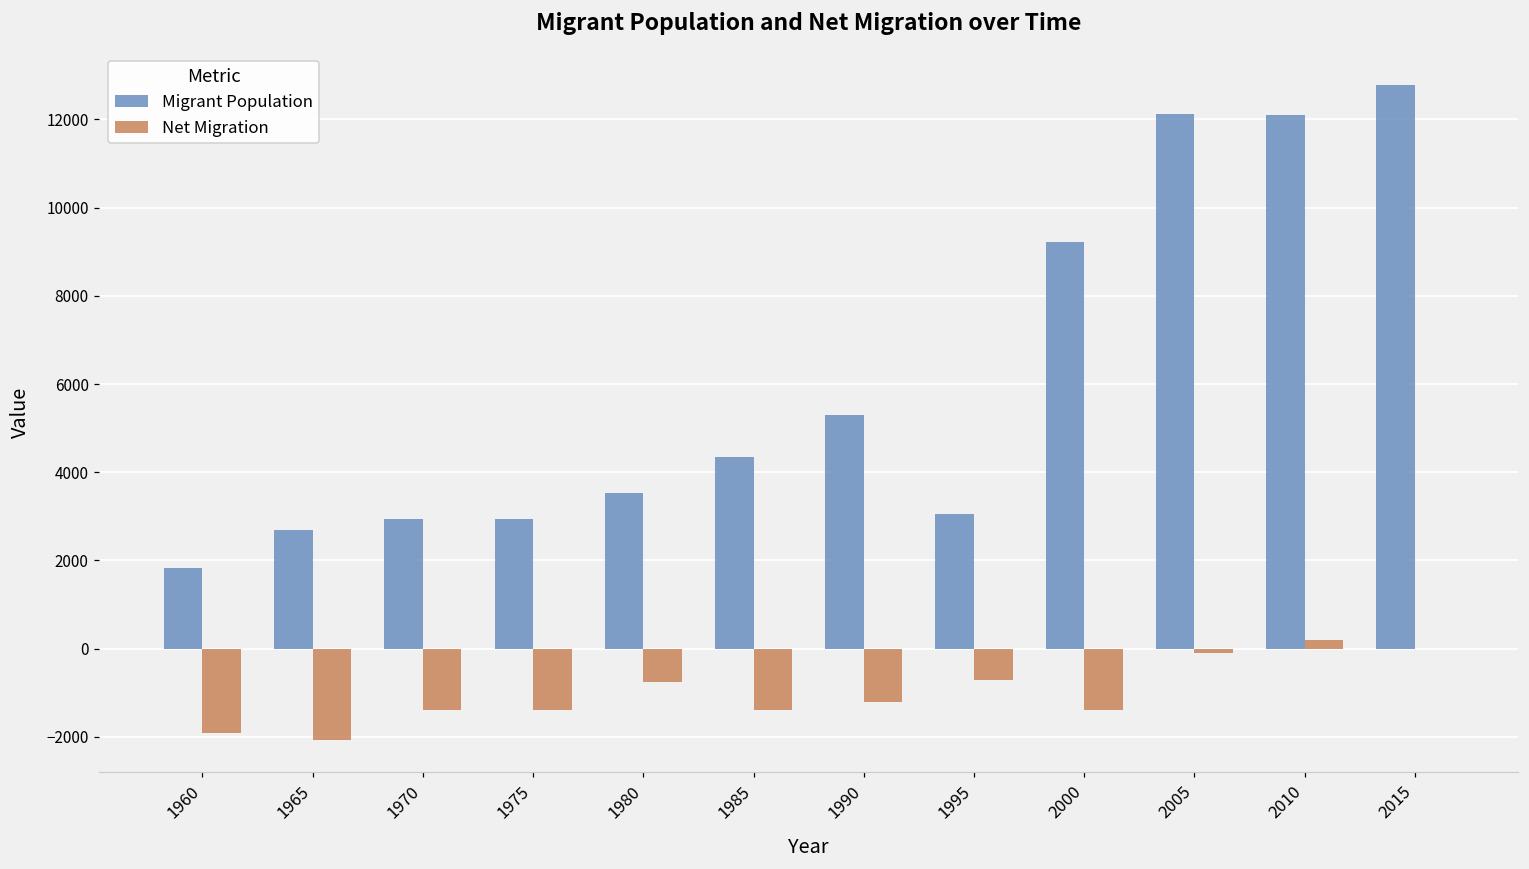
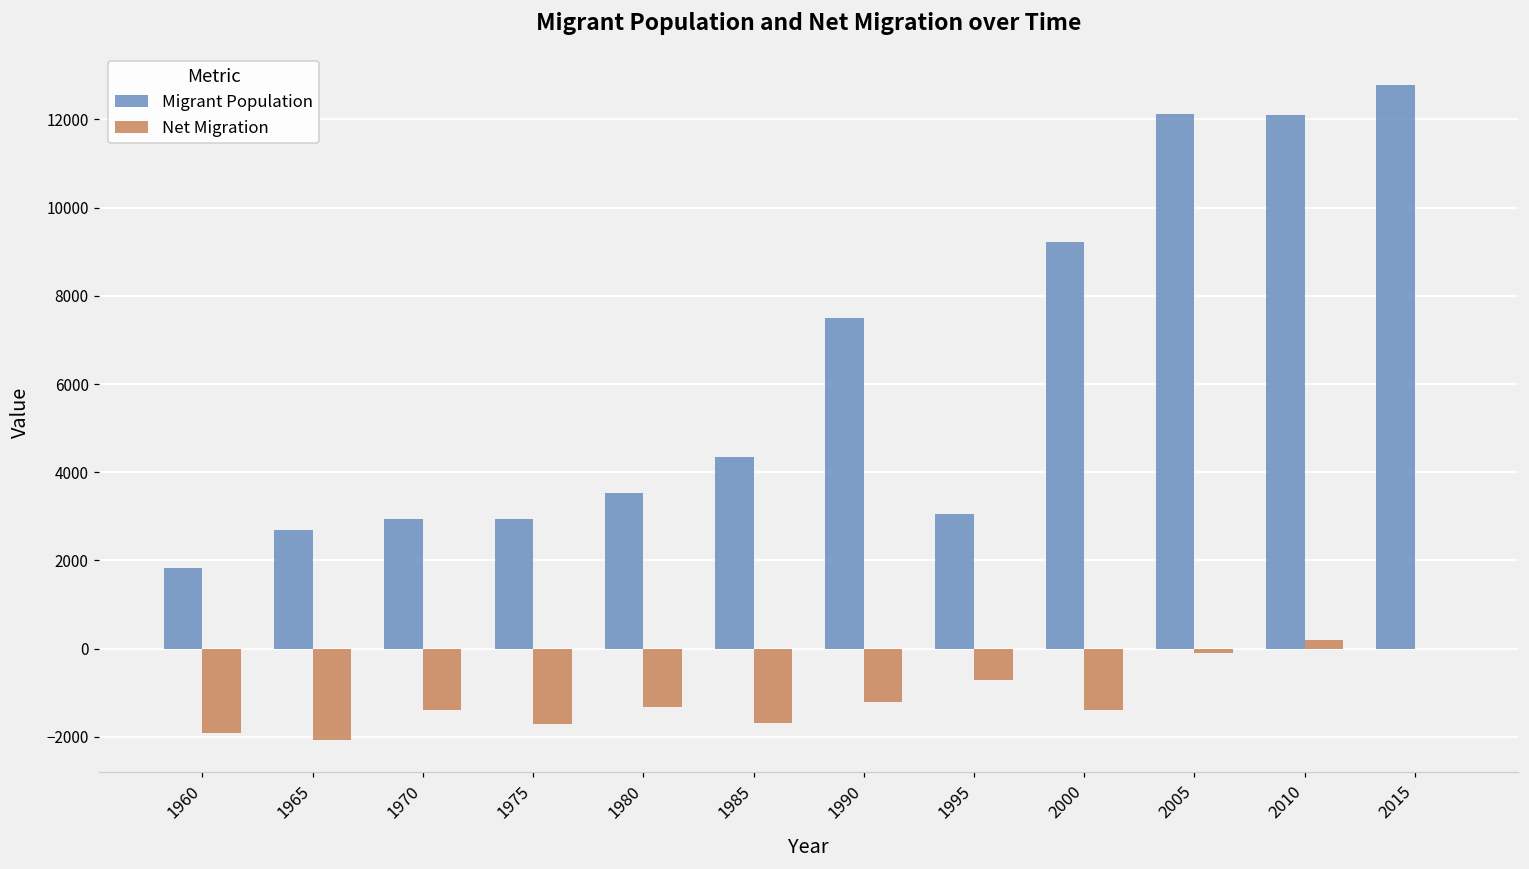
  {
    "Migrant Population": {
      "1960": 1800,
      "1965": 2700,
      "1970": 2900,
      "1975": 2900,
      "1980": 3500,
      "1985": 4300,
-     "1990": 5300,
+     "1990": 7500,
      "1995": 3100,
      "2000": 9200,
      "2005": 12100,
      "2010": 12100,
      "2015": 12800
    },
    "Net Migration": {
      "1960": -1900,
      "1965": -2100,
      "1970": -1400,
-     "1975": -1400,
-     "1980": -800,
-     "1985": -1400,
+     "1975": -1700,
+     "1980": -1300,
+     "1985": -1700,
      "1990": -1200,
      "1995": -700,
      "2000": -1400,
      "2005": -100,
      "2010": 200,
      "2015": 0
    }
  }
